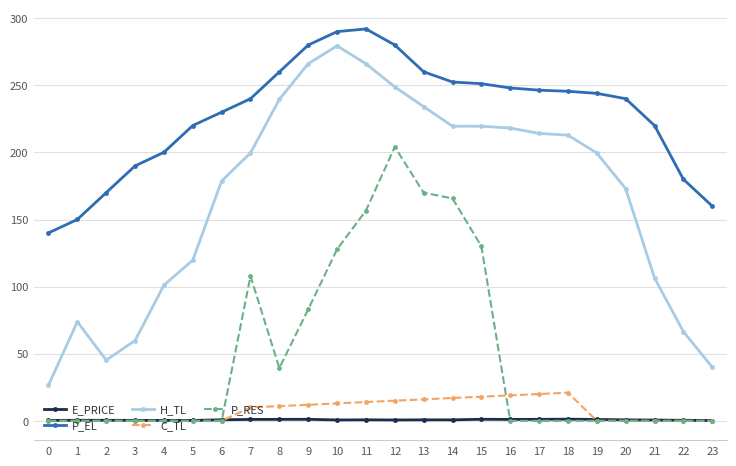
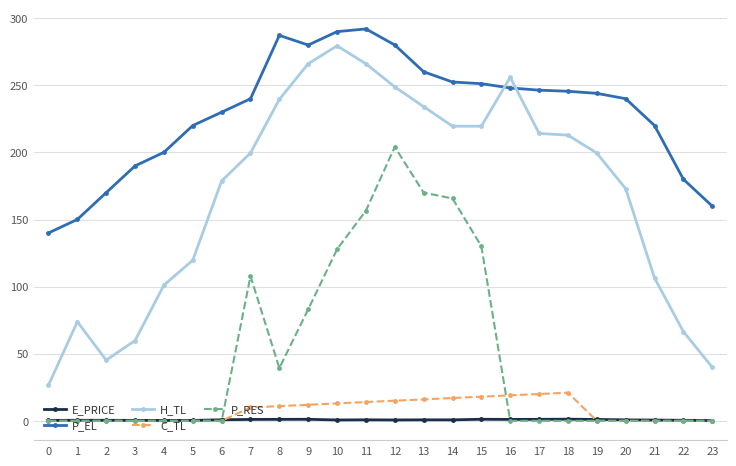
  {
    "E_PRICE": {
      "7": 1,
      "8": 1,
      "9": 1,
      "10": 1,
      "11": 1,
      "12": 1,
      "13": 1,
      "14": 1,
      "15": 1
    },
    "P_EL": {
      "0": 140,
      "1": 150,
      "2": 170,
      "3": 190,
      "4": 200,
      "5": 220,
      "6": 230,
      "7": 240,
-     "8": 260,
+     "8": 287,
      "9": 280,
      "10": 290,
      "11": 292,
      "12": 280,
      "13": 260,
      "14": 252,
      "15": 251,
      "16": 248,
      "17": 246,
      "18": 246,
      "19": 244,
      "20": 240,
      "21": 220,
      "22": 180,
      "23": 160
    },
    "H_TL": {
      "0": 27,
      "1": 74,
      "2": 45,
      "3": 60,
      "4": 101,
      "5": 120,
      "6": 179,
      "7": 200,
      "8": 239,
      "9": 266,
      "10": 279,
      "11": 266,
      "12": 249,
      "13": 234,
      "14": 220,
      "15": 220,
-     "16": 218,
+     "16": 256,
      "17": 214,
      "18": 213,
      "19": 200,
      "20": 173,
      "21": 106,
      "22": 67,
      "23": 40
    },
    "C_TL": {
      "7": 10,
      "8": 11,
      "9": 12,
      "10": 13,
      "11": 14,
      "12": 15,
      "13": 16,
      "14": 17,
      "15": 18,
      "16": 19,
      "17": 20,
      "18": 21
    },
    "P_RES": {
      "7": 108,
      "8": 39,
      "9": 83,
      "10": 128,
      "11": 157,
      "12": 204,
      "13": 170,
      "14": 166,
      "15": 130
    }
  }
